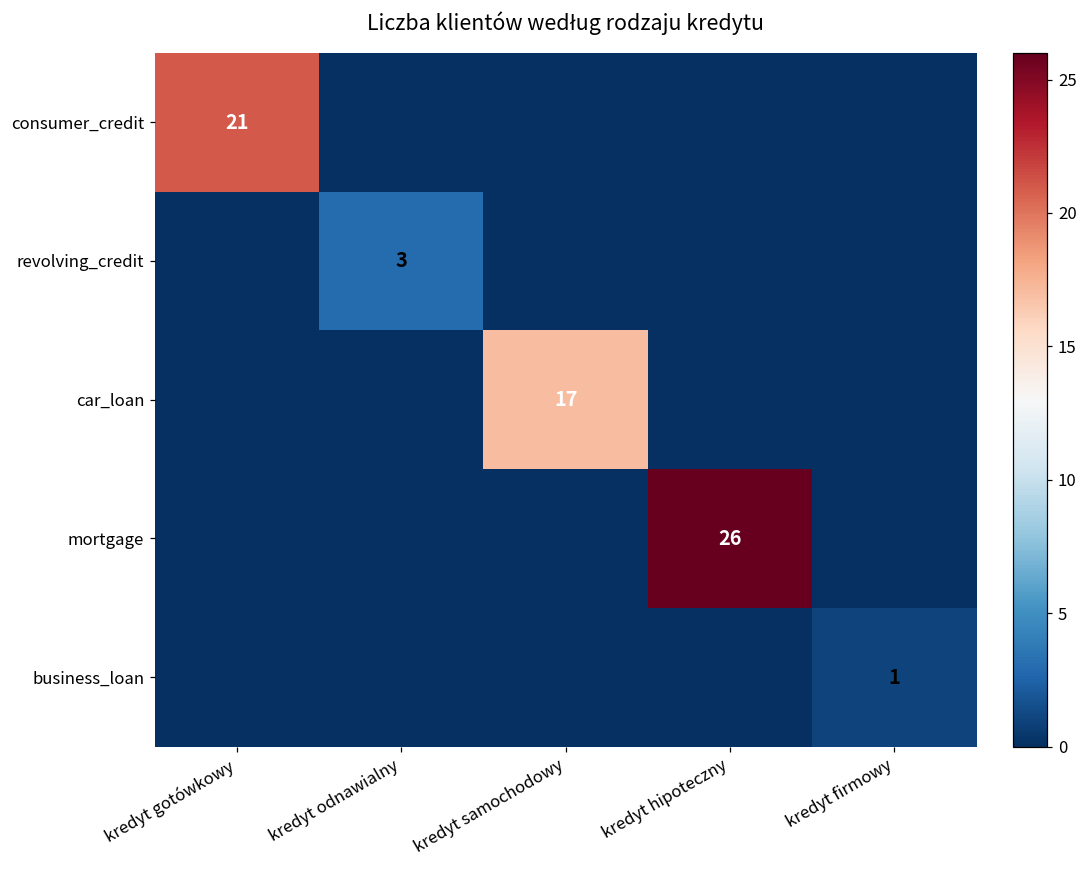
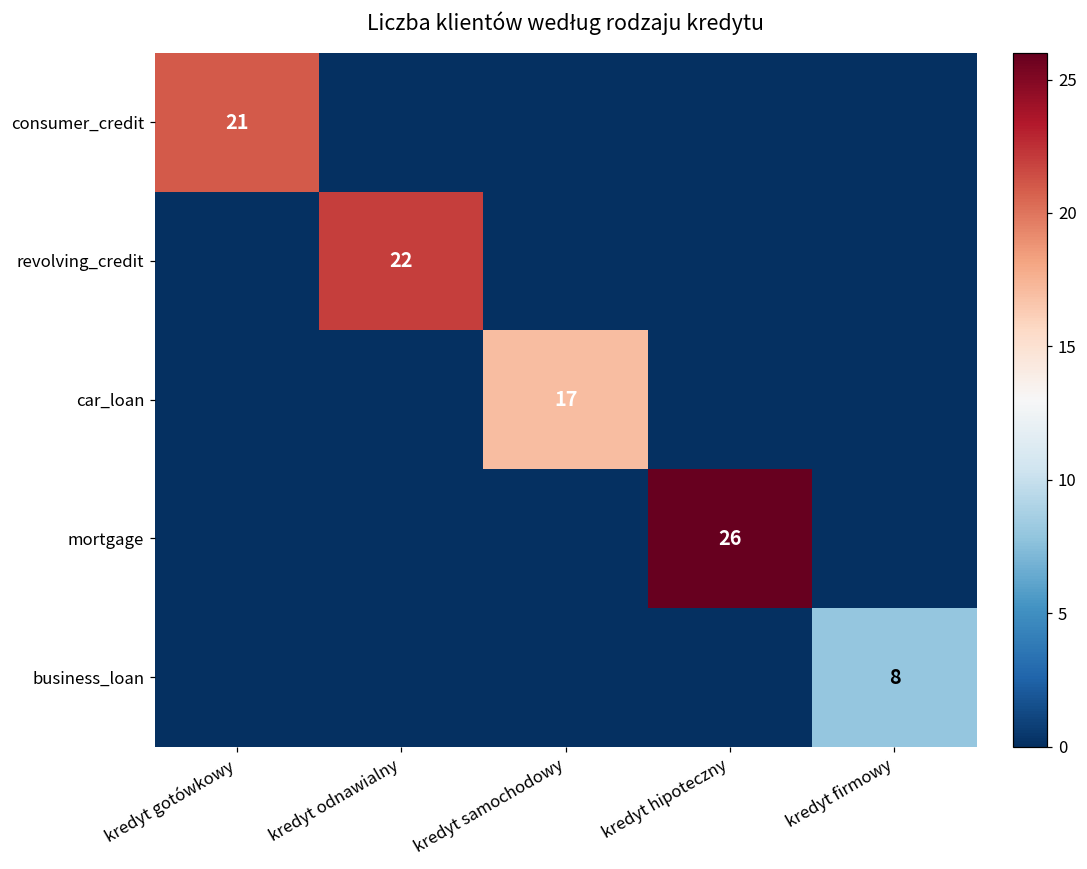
  {
    "consumer_credit": {
      "kredyt gotówkowy": 21
    },
    "revolving_credit": {
-     "kredyt odnawialny": 3
+     "kredyt odnawialny": 22
    },
    "car_loan": {
      "kredyt samochodowy": 17
    },
    "mortgage": {
      "kredyt hipoteczny": 26
    },
    "business_loan": {
-     "kredyt firmowy": 1
+     "kredyt firmowy": 8
    }
  }
